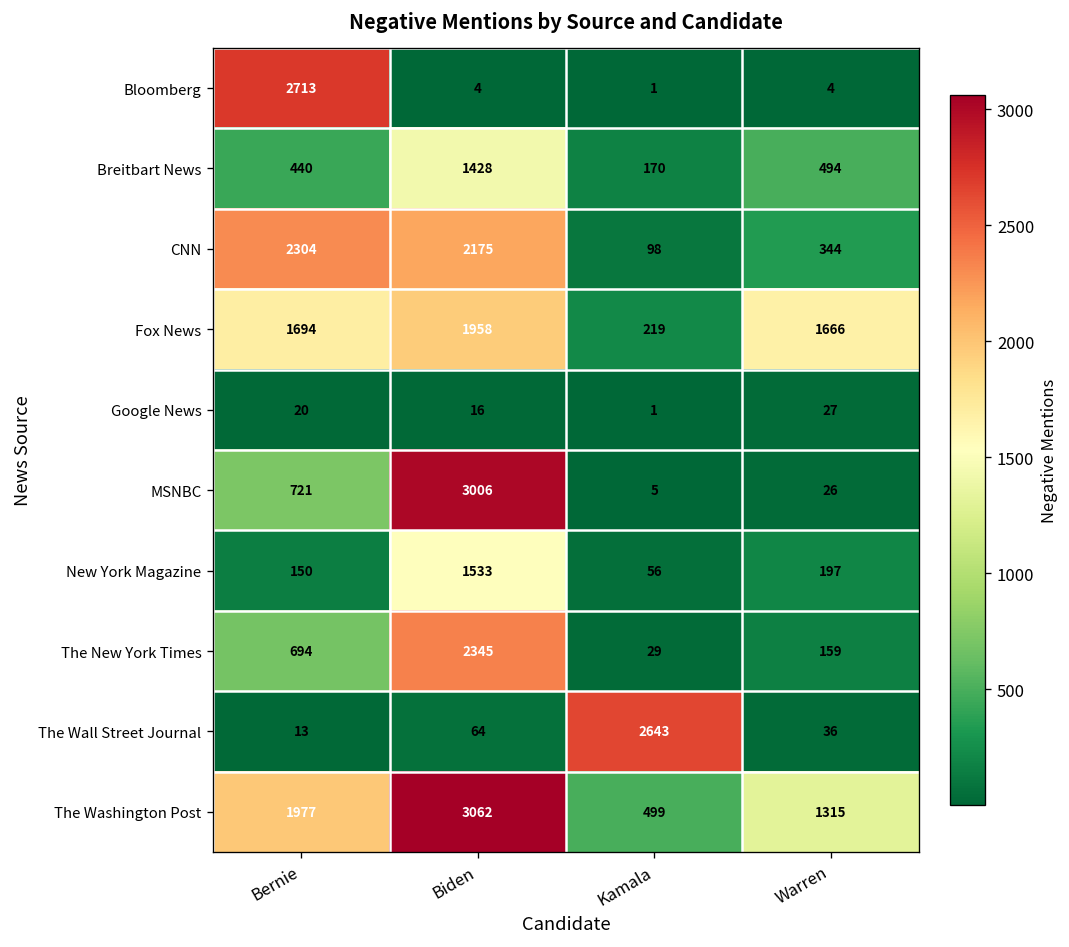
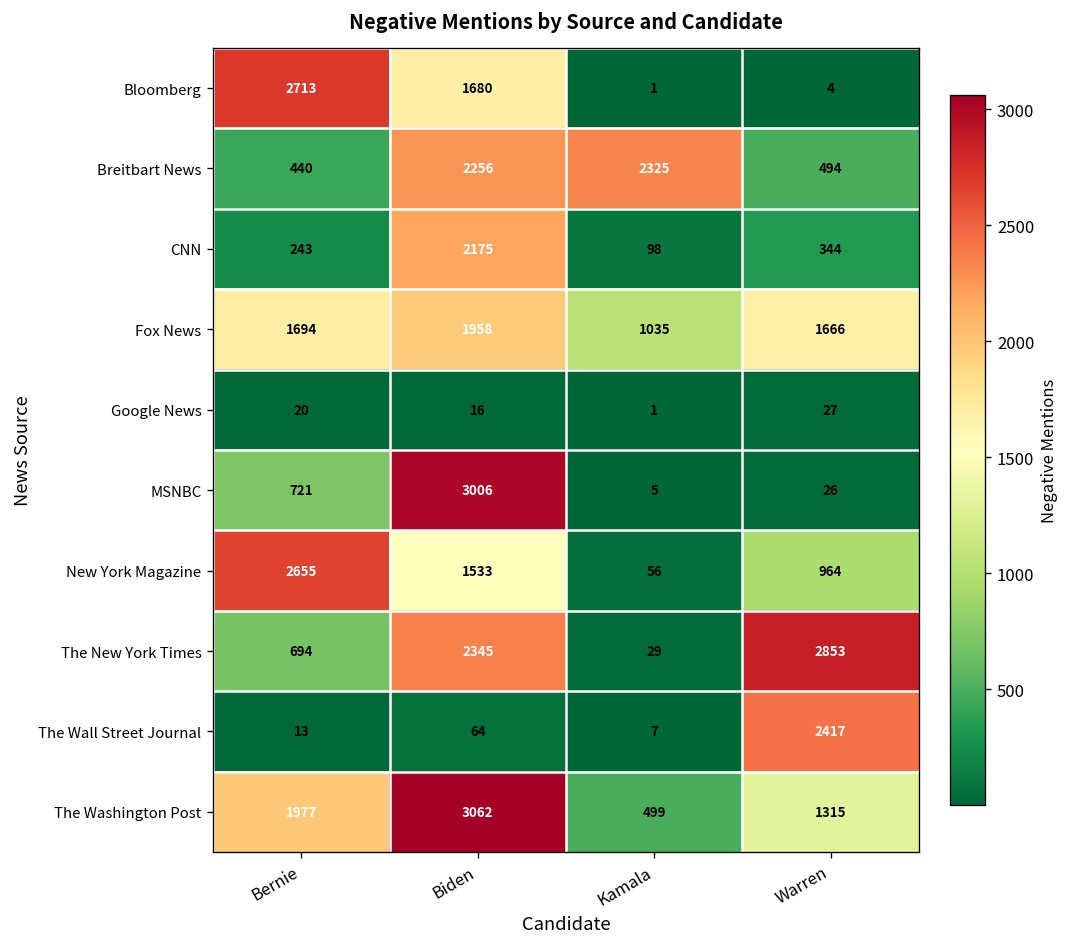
  {
    "Bloomberg": {
      "Bernie": 2713,
-     "Biden": 4,
+     "Biden": 1680,
      "Kamala": 1,
      "Warren": 4
    },
    "Breitbart News": {
      "Bernie": 440,
-     "Biden": 1428,
-     "Kamala": 170,
+     "Biden": 2256,
+     "Kamala": 2325,
      "Warren": 494
    },
    "CNN": {
-     "Bernie": 2304,
+     "Bernie": 243,
      "Biden": 2175,
      "Kamala": 98,
      "Warren": 344
    },
    "Fox News": {
      "Bernie": 1694,
      "Biden": 1958,
-     "Kamala": 219,
+     "Kamala": 1035,
      "Warren": 1666
    },
    "Google News": {
      "Bernie": 20,
      "Biden": 16,
      "Kamala": 1,
      "Warren": 27
    },
    "MSNBC": {
      "Bernie": 721,
      "Biden": 3006,
      "Kamala": 5,
      "Warren": 26
    },
    "New York Magazine": {
-     "Bernie": 150,
+     "Bernie": 2655,
      "Biden": 1533,
      "Kamala": 56,
-     "Warren": 197
+     "Warren": 964
    },
    "The New York Times": {
      "Bernie": 694,
      "Biden": 2345,
      "Kamala": 29,
-     "Warren": 159
+     "Warren": 2853
    },
    "The Wall Street Journal": {
      "Bernie": 13,
      "Biden": 64,
-     "Kamala": 2643,
-     "Warren": 36
+     "Kamala": 7,
+     "Warren": 2417
    },
    "The Washington Post": {
      "Bernie": 1977,
      "Biden": 3062,
      "Kamala": 499,
      "Warren": 1315
    }
  }
